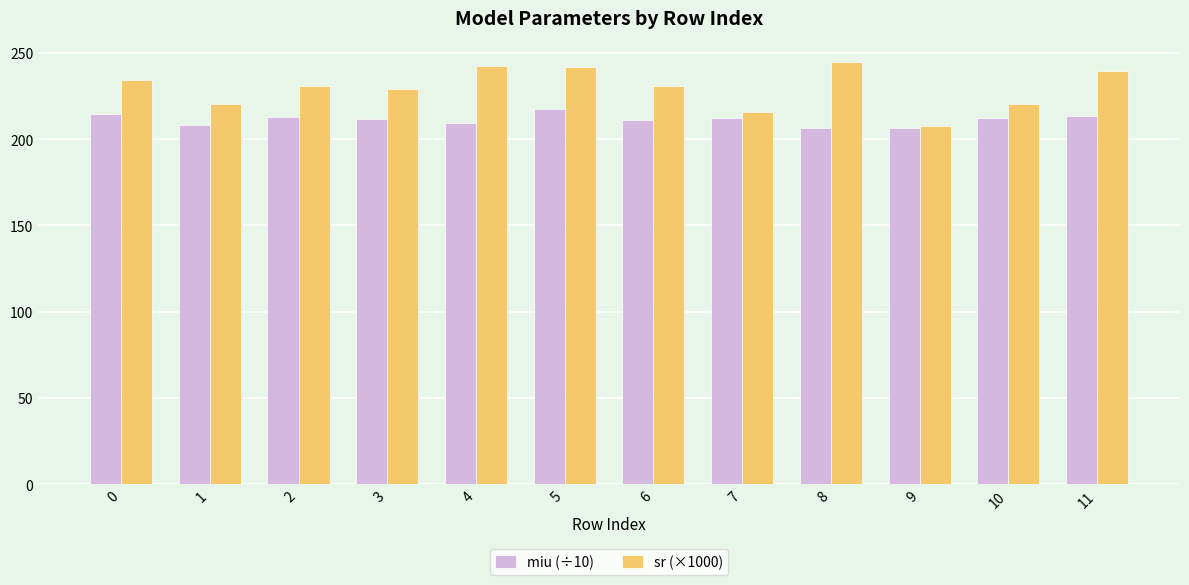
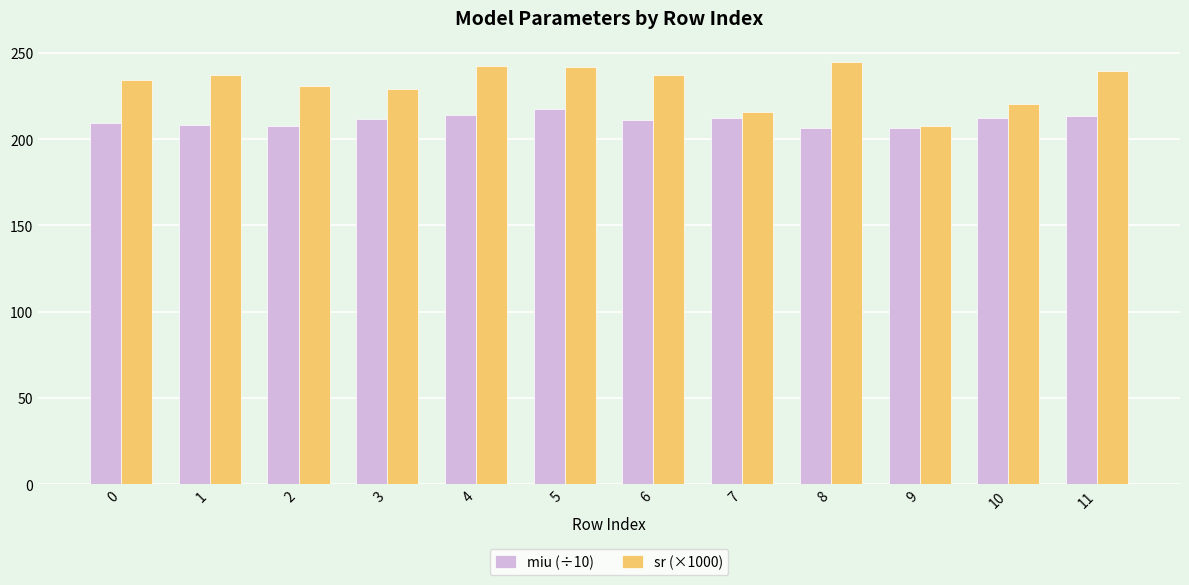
  {
    "miu (÷10)": {
-     "0": 214,
+     "0": 209,
      "1": 208,
-     "2": 213,
+     "2": 207,
      "3": 212,
-     "4": 209,
+     "4": 214,
      "5": 217,
      "6": 211,
      "7": 212,
      "8": 207,
      "9": 207,
      "10": 212,
      "11": 213
    },
    "sr (×1000)": {
      "0": 234,
-     "1": 220,
+     "1": 237,
      "2": 231,
      "3": 229,
      "4": 242,
      "5": 242,
-     "6": 231,
+     "6": 237,
      "7": 216,
      "8": 245,
      "9": 208,
      "10": 220,
      "11": 239
    }
  }
